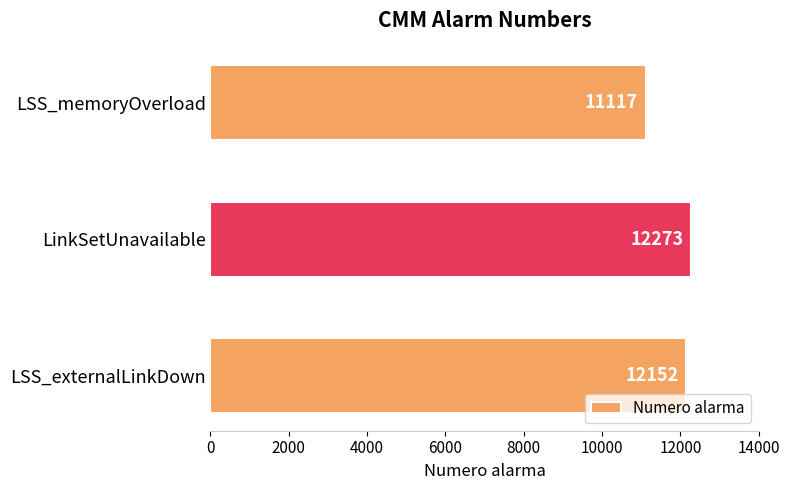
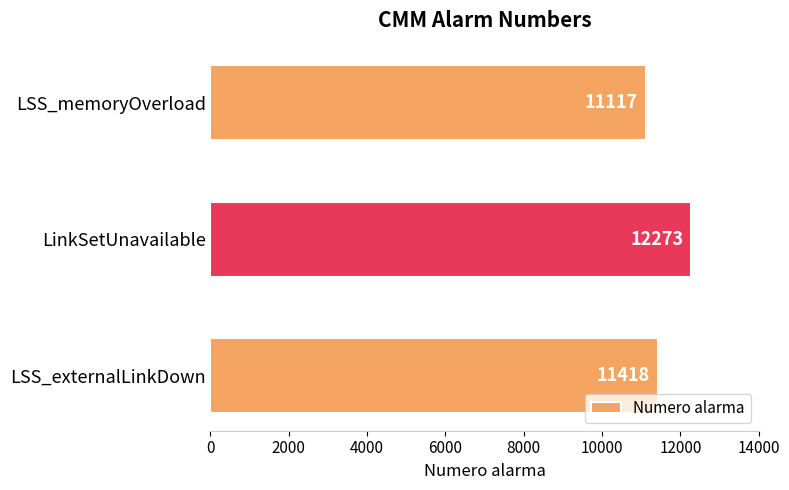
  {
    "LSS_memoryOverload": 11117,
    "LinkSetUnavailable": 12273,
-   "LSS_externalLinkDown": 12152
+   "LSS_externalLinkDown": 11418
  }
